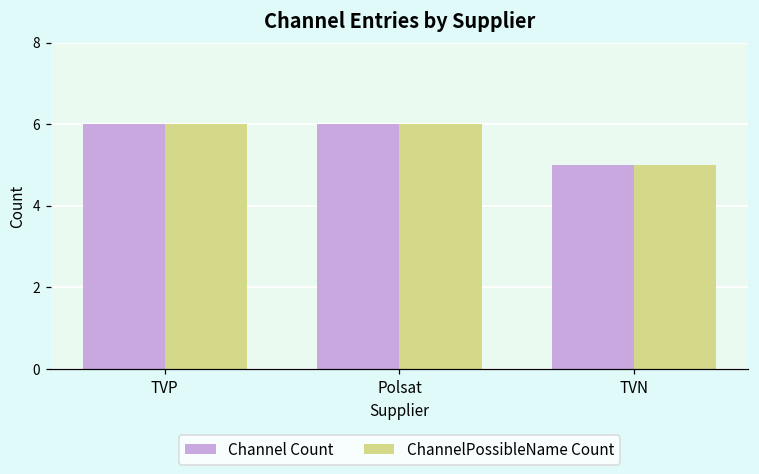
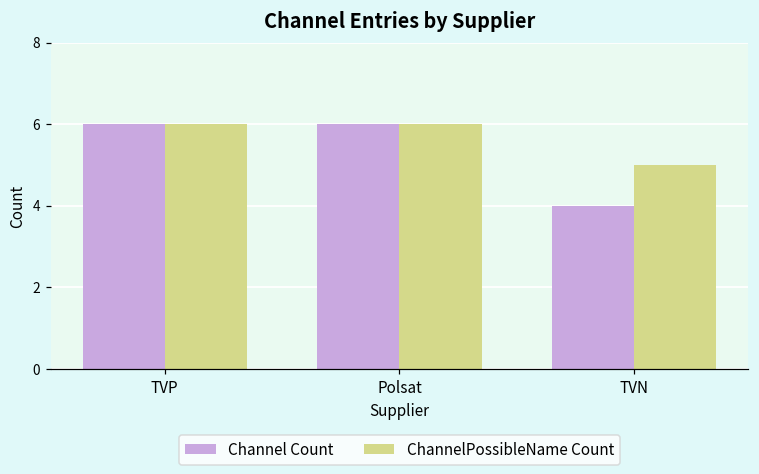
  {
    "Channel Count": {
      "TVP": 6,
      "Polsat": 6,
-     "TVN": 5
+     "TVN": 4
    },
    "ChannelPossibleName Count": {
      "TVP": 6,
      "Polsat": 6,
      "TVN": 5
    }
  }
